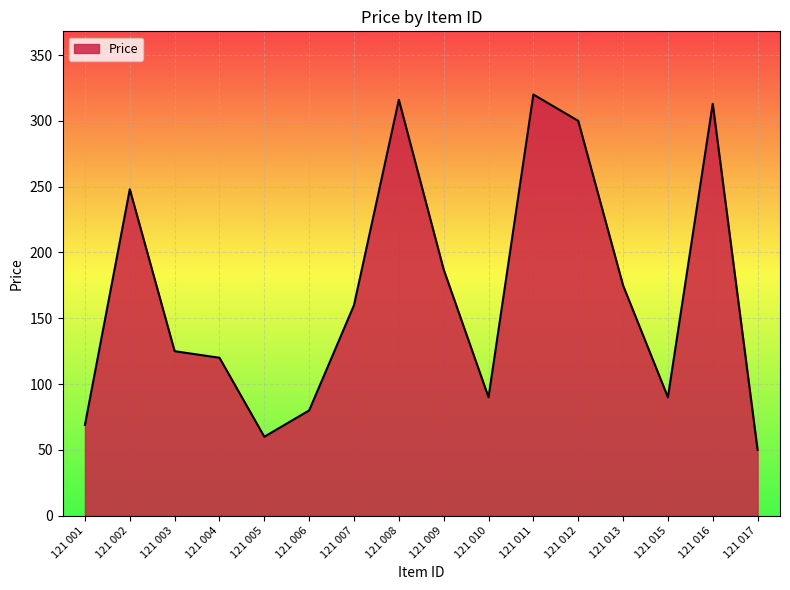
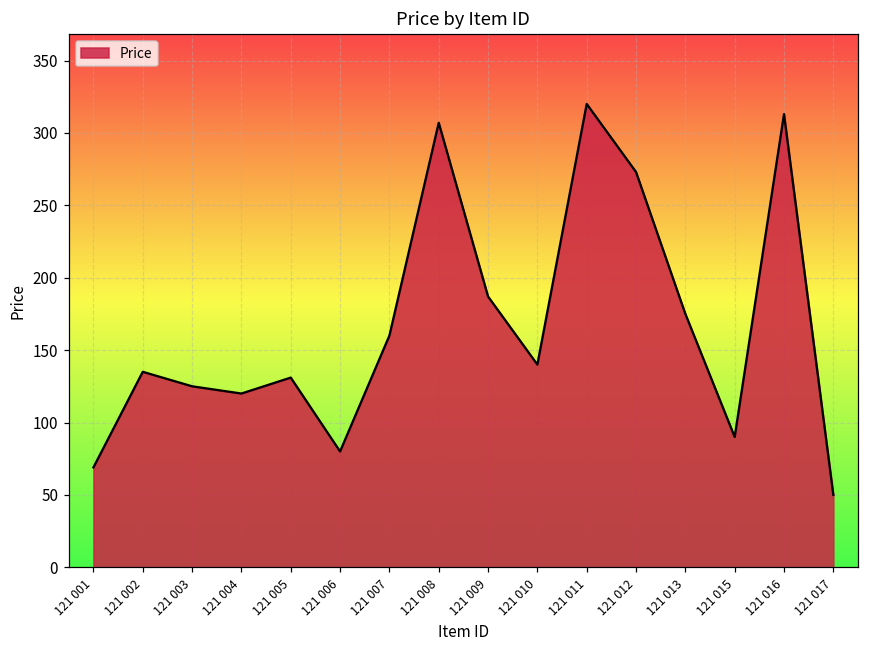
  {
    "121 001": 69,
-   "121 002": 248,
+   "121 002": 135,
    "121 003": 125,
    "121 004": 120,
-   "121 005": 60,
+   "121 005": 131,
    "121 006": 80,
    "121 007": 160,
-   "121 008": 316,
+   "121 008": 307,
    "121 009": 187,
-   "121 010": 90,
+   "121 010": 140,
    "121 011": 320,
-   "121 012": 300,
+   "121 012": 273,
    "121 013": 175,
    "121 015": 90,
    "121 016": 313,
    "121 017": 50
  }
